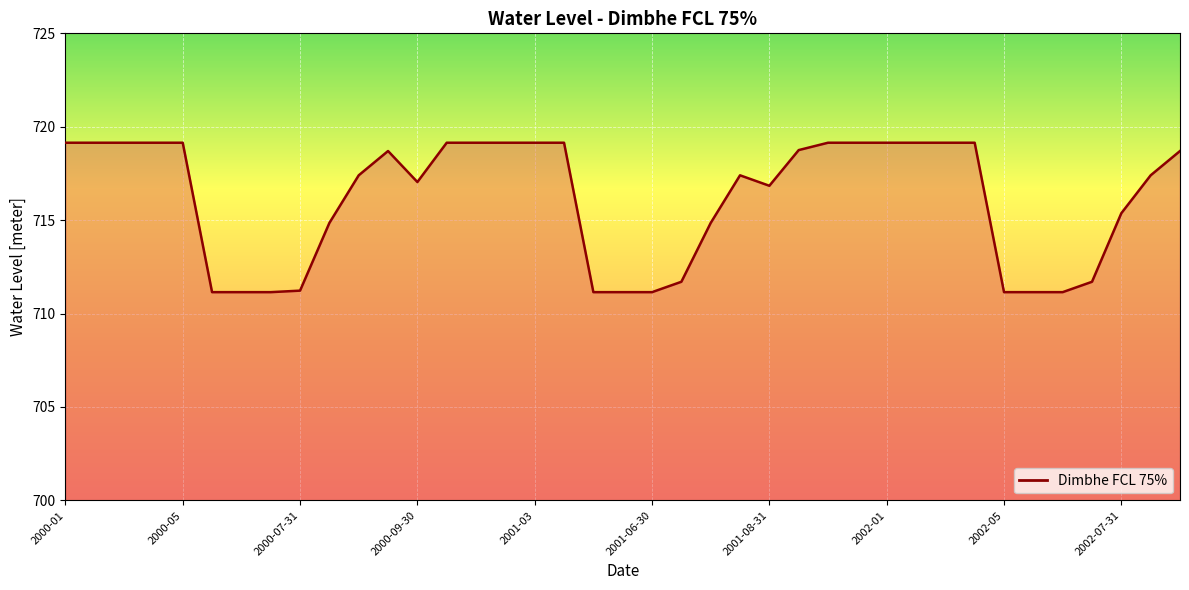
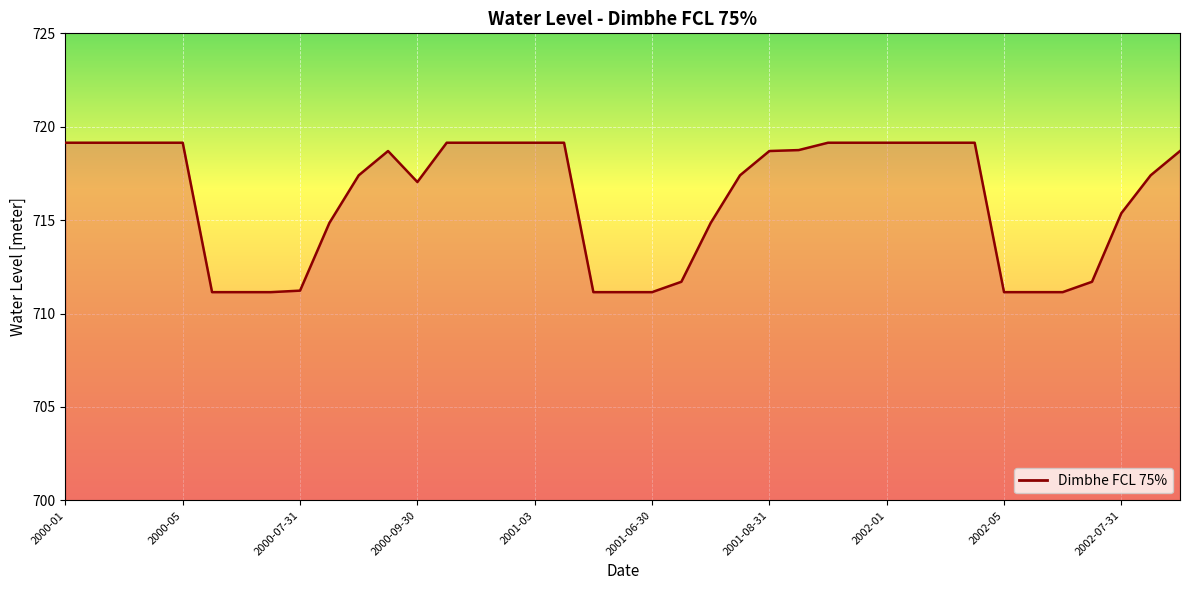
  {
    "2000-01": 719.1,
    "2000-05": 719.1,
    "2000-07-31": 711.2,
    "2000-09-30": 717.0,
    "2001-03": 719.1,
    "2001-06-30": 711.1,
-   "2001-08-31": 716.8,
+   "2001-08-31": 718.7,
    "2002-01": 719.1,
    "2002-05": 711.1,
    "2002-07-31": 715.4
  }
